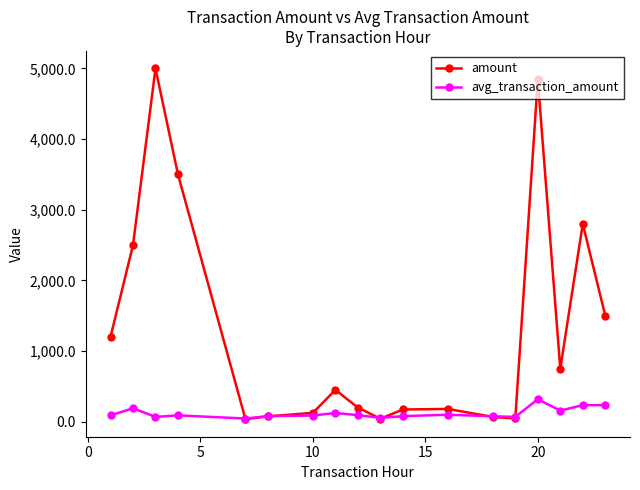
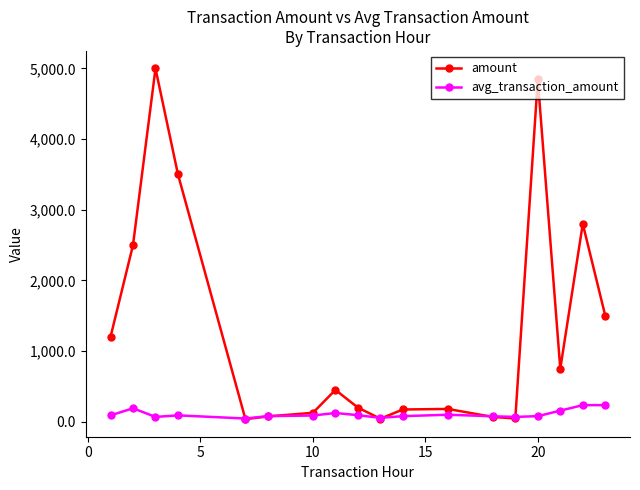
  {
    "amount": {
      "10": 100
    },
    "avg_transaction_amount": {
      "10": 100,
-     "20": 300
+     "20": 100
    }
  }
